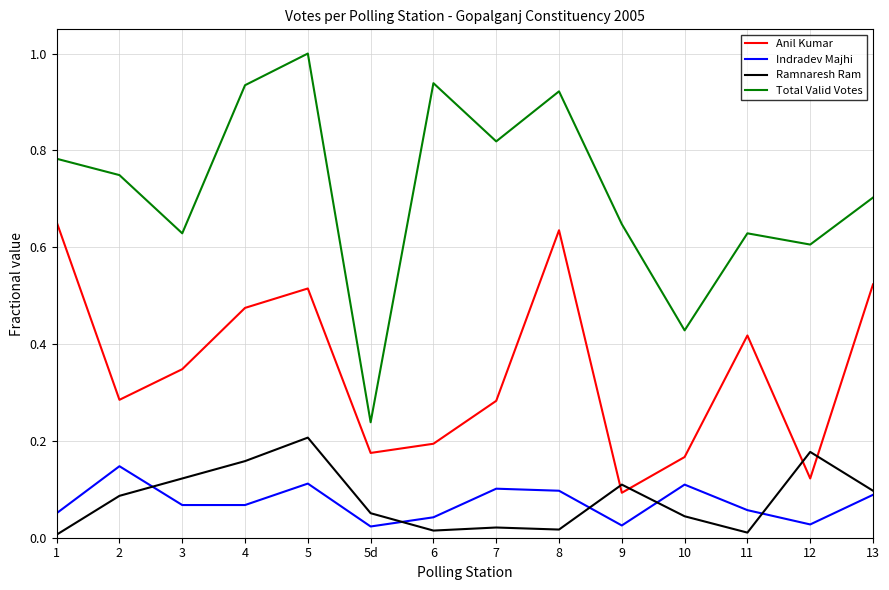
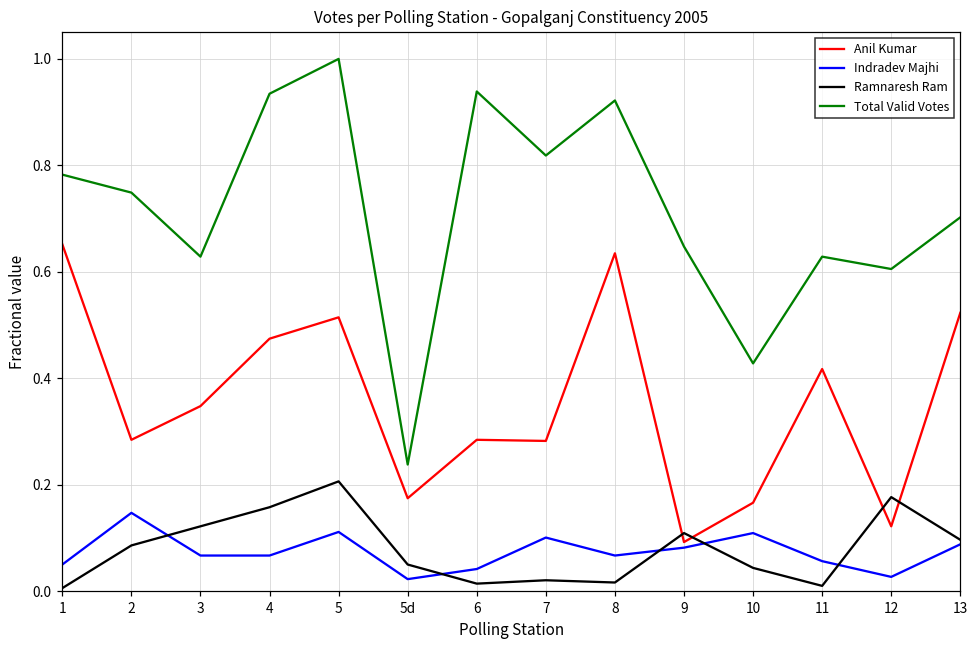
  {
    "Anil Kumar": {
      "1": 0.65,
      "2": 0.28,
      "3": 0.35,
      "4": 0.47,
      "5": 0.51,
      "5d": 0.18,
-     "6": 0.19,
+     "6": 0.28,
      "7": 0.28,
      "8": 0.64,
      "9": 0.09,
      "10": 0.17,
      "11": 0.42,
      "12": 0.12,
      "13": 0.52
    },
    "Indradev Majhi": {
      "1": 0.05,
      "2": 0.15,
      "3": 0.07,
      "4": 0.07,
      "5": 0.11,
      "5d": 0.02,
      "6": 0.04,
      "7": 0.10,
-     "8": 0.10,
-     "9": 0.03,
+     "8": 0.07,
+     "9": 0.08,
      "10": 0.11,
      "11": 0.06,
      "12": 0.03,
      "13": 0.09
    },
    "Ramnaresh Ram": {
      "1": 0.01,
      "2": 0.09,
      "3": 0.12,
      "4": 0.16,
      "5": 0.21,
      "5d": 0.05,
      "6": 0.01,
      "7": 0.02,
      "8": 0.02,
      "9": 0.11,
      "10": 0.04,
      "11": 0.01,
      "12": 0.18,
      "13": 0.10
    },
    "Total Valid Votes": {
      "1": 0.78,
      "2": 0.75,
      "3": 0.63,
      "4": 0.93,
      "5": 1.00,
      "5d": 0.24,
      "6": 0.94,
      "7": 0.82,
      "8": 0.92,
      "9": 0.65,
      "10": 0.43,
      "11": 0.63,
      "12": 0.61,
      "13": 0.70
    }
  }
